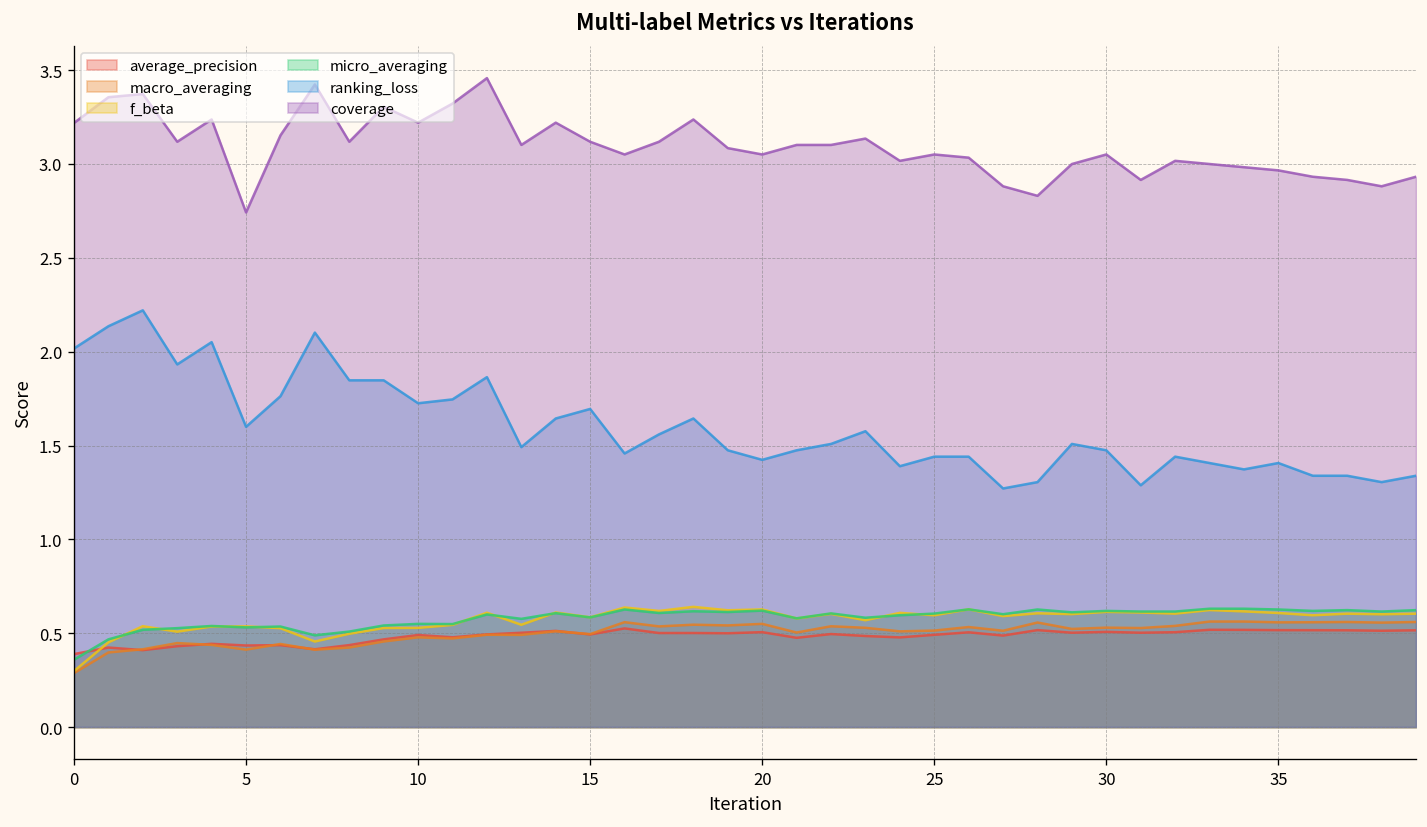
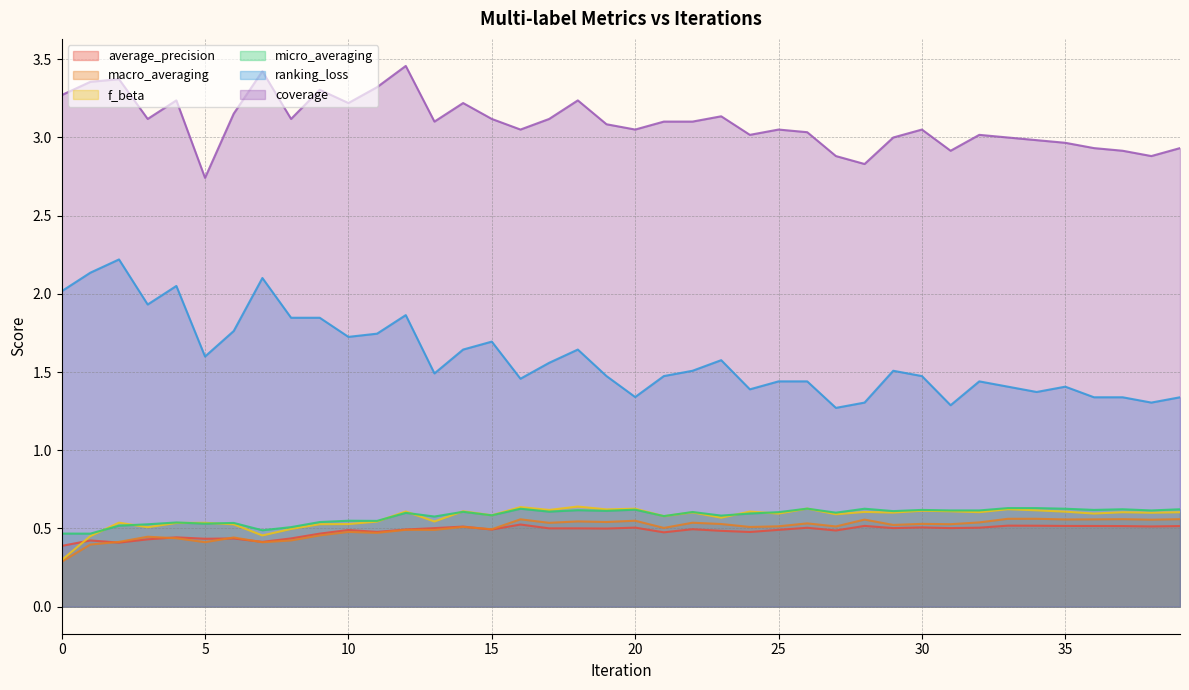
  {
    "micro_averaging": {
-     "0": 0.36,
+     "0": 0.47,
      "10": 0.55,
      "35": 0.63
    },
    "ranking_loss": {
      "0": 2.02,
      "5": 1.60,
      "10": 1.73,
      "15": 1.69,
-     "20": 1.42,
+     "20": 1.34,
      "25": 1.44,
      "30": 1.47,
      "35": 1.41
    },
    "coverage": {
-     "0": 3.22,
+     "0": 3.27,
      "5": 2.74,
      "15": 3.12,
      "20": 3.05,
      "25": 3.05,
      "30": 3.05,
      "35": 2.97
    }
  }
